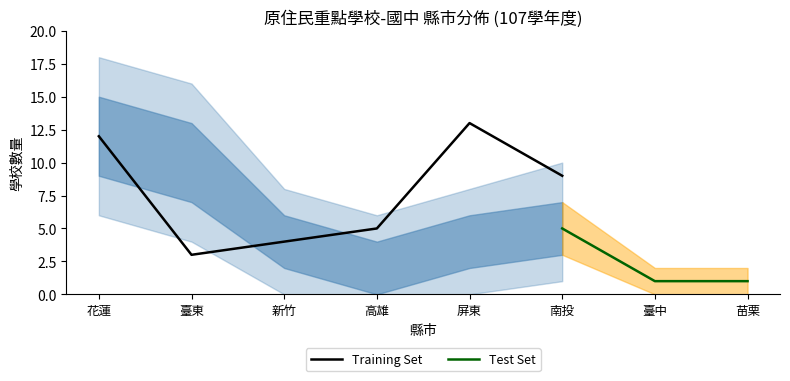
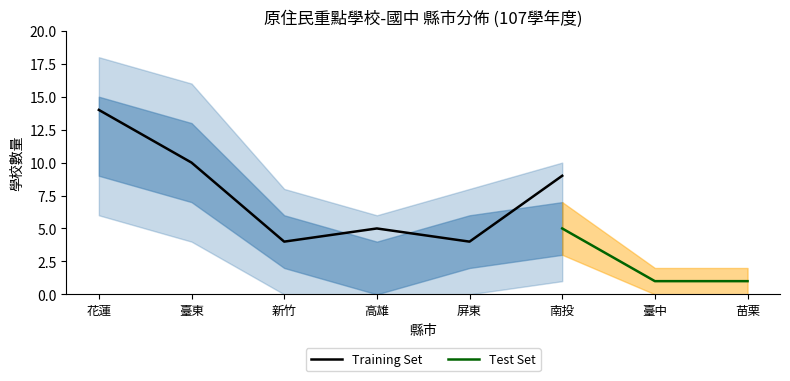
  {
    "Training Set": {
-     "花蓮": 12,
-     "臺東": 3,
+     "花蓮": 14,
+     "臺東": 10,
      "新竹": 4,
      "高雄": 5,
-     "屏東": 13,
+     "屏東": 4,
      "南投": 9
    },
    "Test Set": {
      "南投": 5,
      "臺中": 1,
      "苗栗": 1
    }
  }
